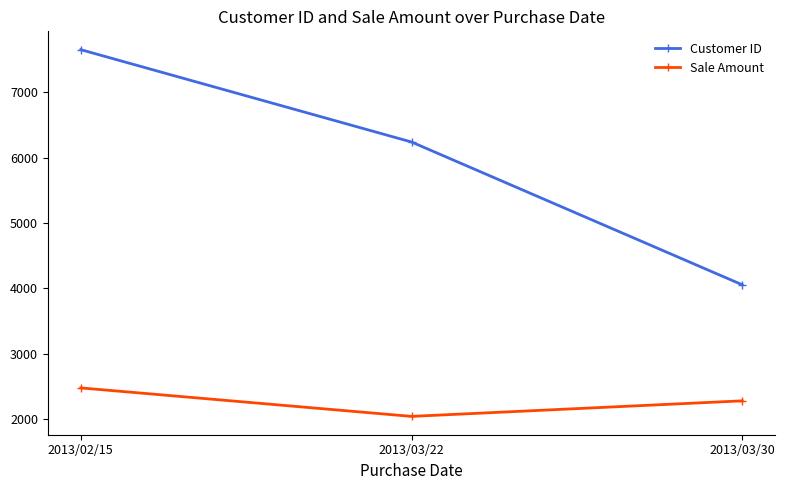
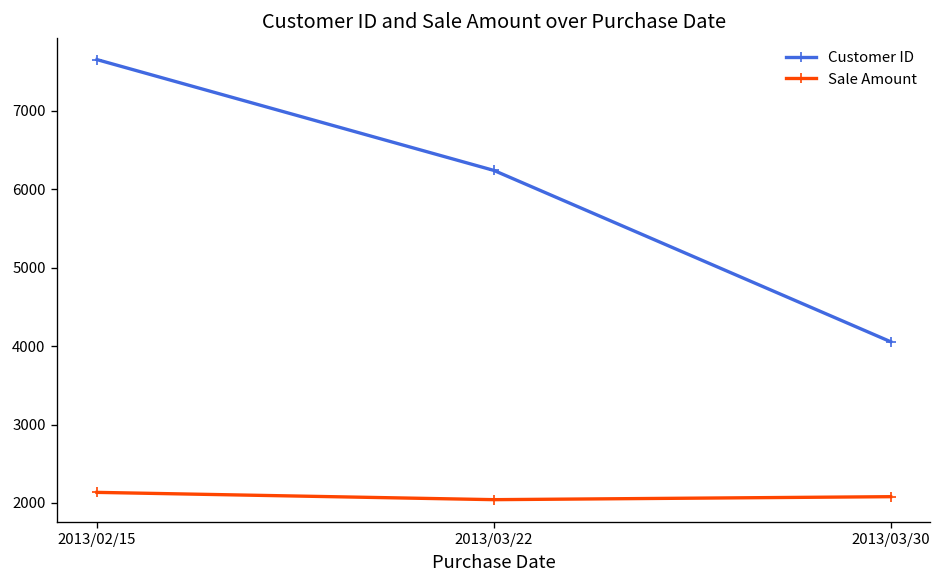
  {
    "Customer ID": {
      "2013/02/15": 7700,
      "2013/03/22": 6200,
      "2013/03/30": 4100
    },
    "Sale Amount": {
-     "2013/02/15": 2500,
+     "2013/02/15": 2100,
      "2013/03/22": 2000,
-     "2013/03/30": 2300
+     "2013/03/30": 2100
    }
  }
